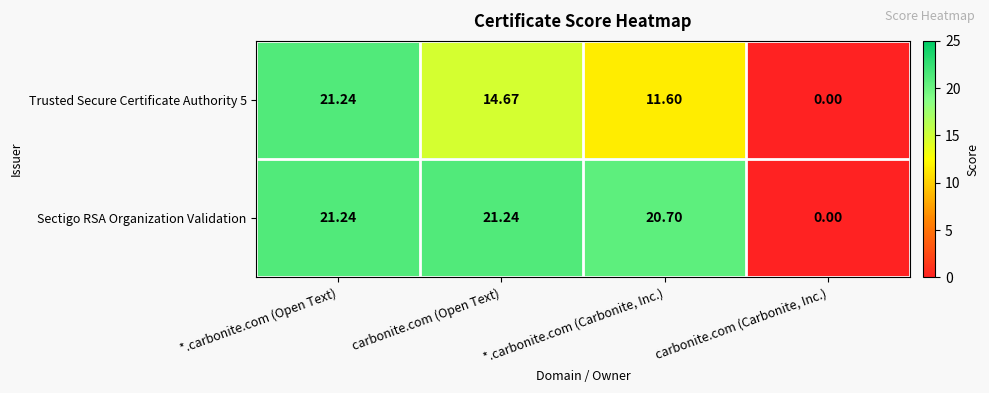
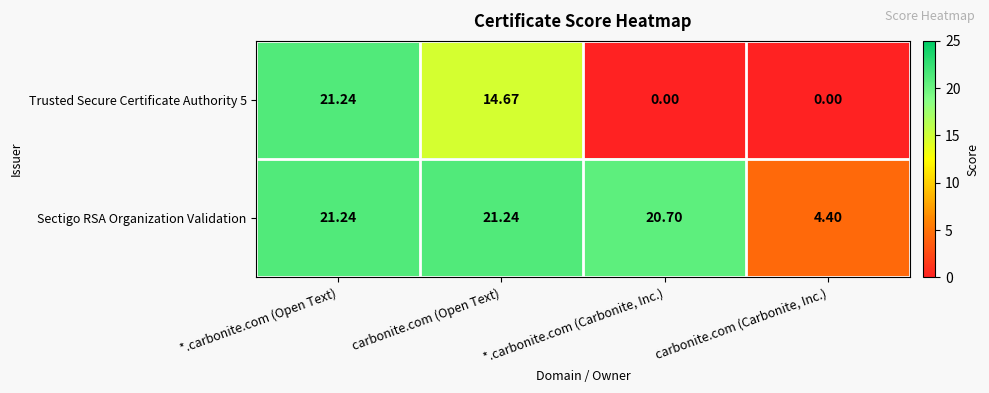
  {
    "Trusted Secure Certificate Authority 5": {
      "*.carbonite.com (Open Text)": 21.24,
      "carbonite.com (Open Text)": 14.67,
-     "*.carbonite.com (Carbonite, Inc.)": 11.60,
+     "*.carbonite.com (Carbonite, Inc.)": 0.00,
      "carbonite.com (Carbonite, Inc.)": 0.00
    },
    "Sectigo RSA Organization Validation": {
      "*.carbonite.com (Open Text)": 21.24,
      "carbonite.com (Open Text)": 21.24,
      "*.carbonite.com (Carbonite, Inc.)": 20.70,
-     "carbonite.com (Carbonite, Inc.)": 0.00
+     "carbonite.com (Carbonite, Inc.)": 4.40
    }
  }
